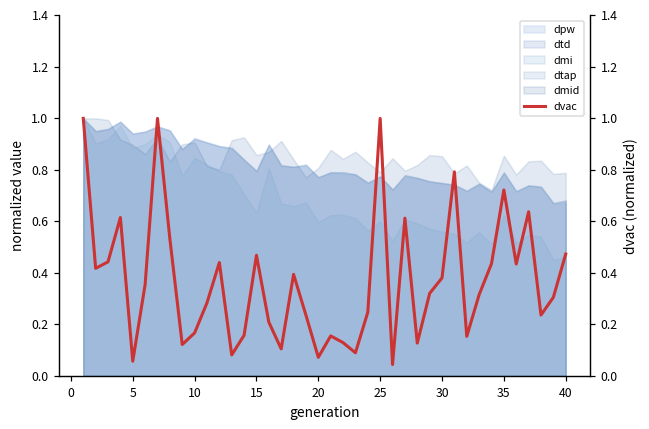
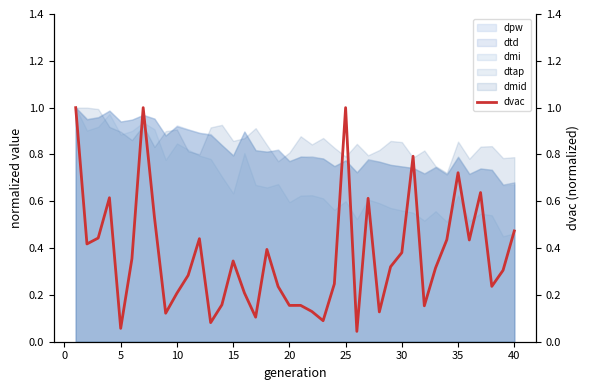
  {
    "dvac": {
      "5": 0.06,
-     "10": 0.17,
-     "15": 0.47,
-     "20": 0.07,
+     "10": 0.21,
+     "15": 0.34,
+     "20": 0.16,
      "25": 1.00,
      "30": 0.38,
      "35": 0.72,
      "40": 0.47
    }
  }
